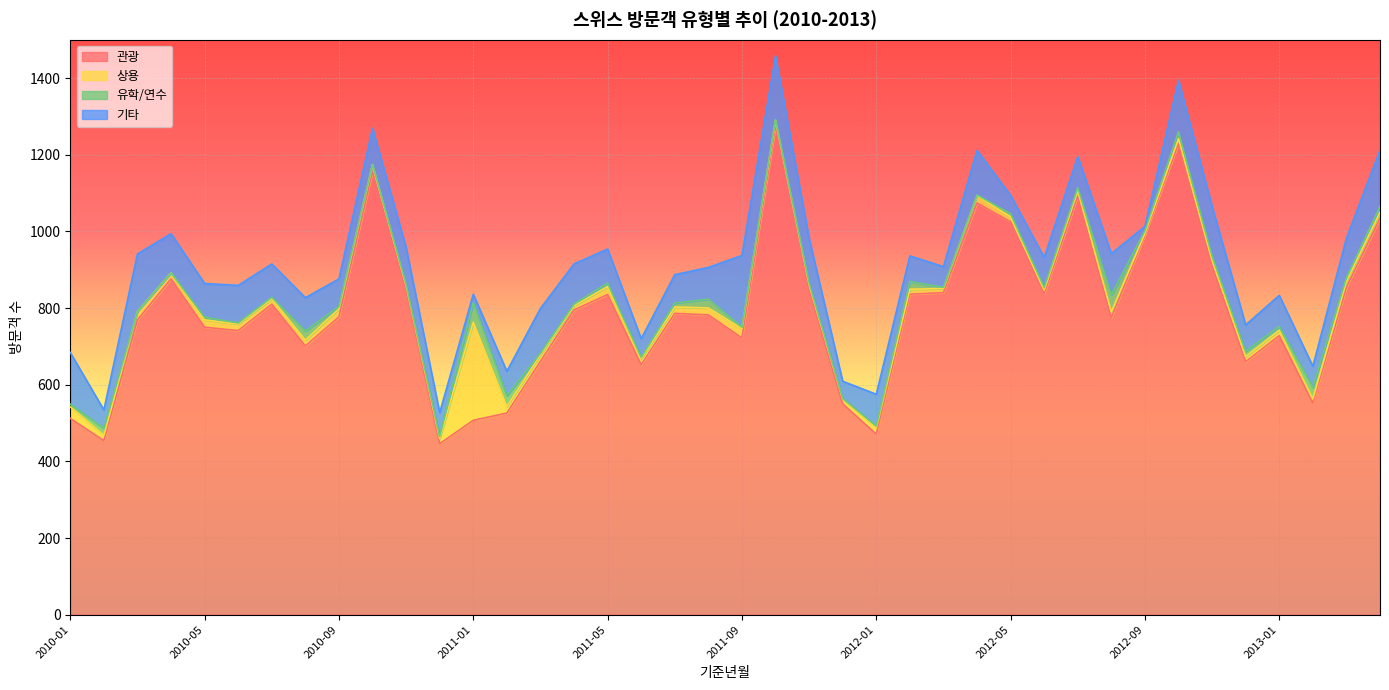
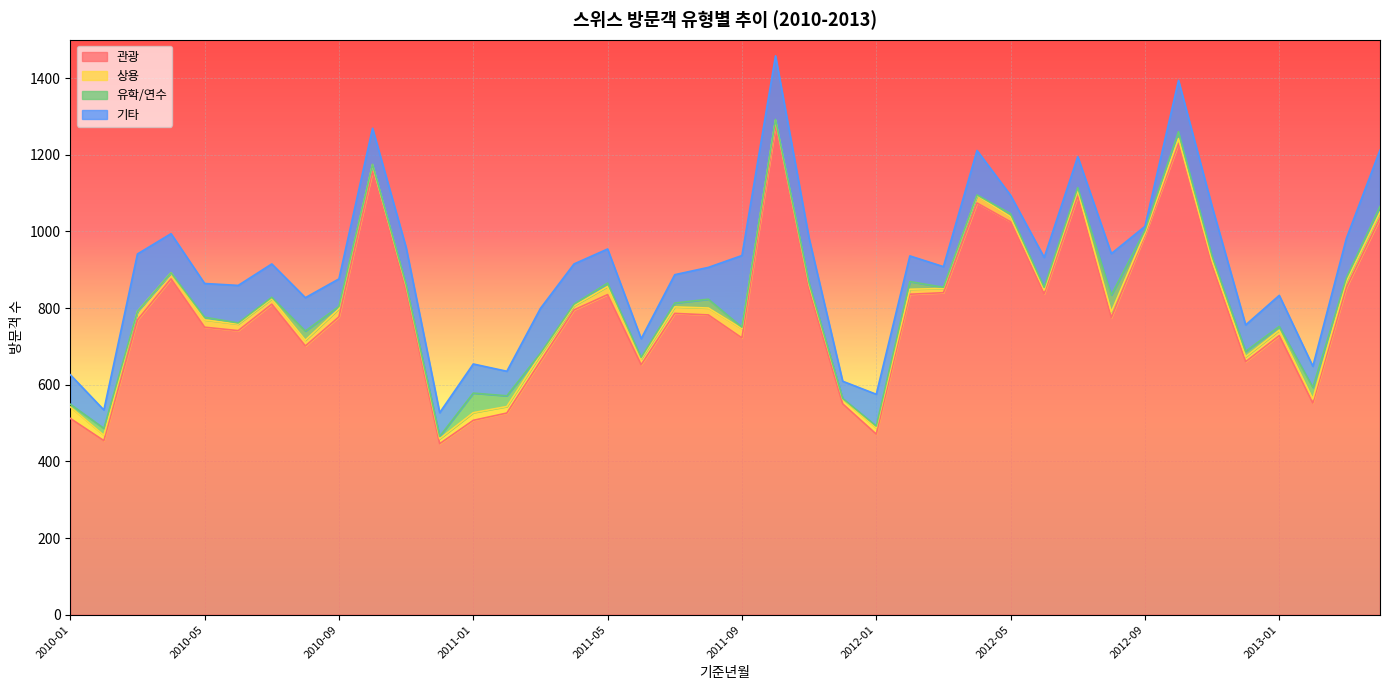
  {
    "관광": {
      "2010-01": 510,
      "2010-05": 750,
      "2010-09": 780,
      "2011-01": 510,
      "2011-05": 840,
      "2011-09": 720,
      "2012-01": 470,
      "2012-05": 1030,
      "2013-01": 730
    },
    "상용": {
      "2010-01": 30,
      "2010-05": 20,
-     "2011-01": 260,
+     "2011-01": 20,
      "2011-05": 20,
      "2012-05": 10,
      "2013-01": 10
    },
    "유학/연수": {
      "2010-01": 10,
      "2010-05": 10,
      "2011-01": 50,
      "2011-05": 10,
      "2012-05": 10,
      "2012-09": 10,
      "2013-01": 10
    },
    "기타": {
-     "2010-01": 140,
+     "2010-01": 80,
      "2010-05": 90,
      "2010-09": 70,
-     "2011-01": 20,
+     "2011-01": 80,
      "2011-05": 90,
      "2011-09": 190,
      "2012-01": 80,
      "2012-05": 50,
      "2012-09": 10,
      "2013-01": 80
    }
  }
